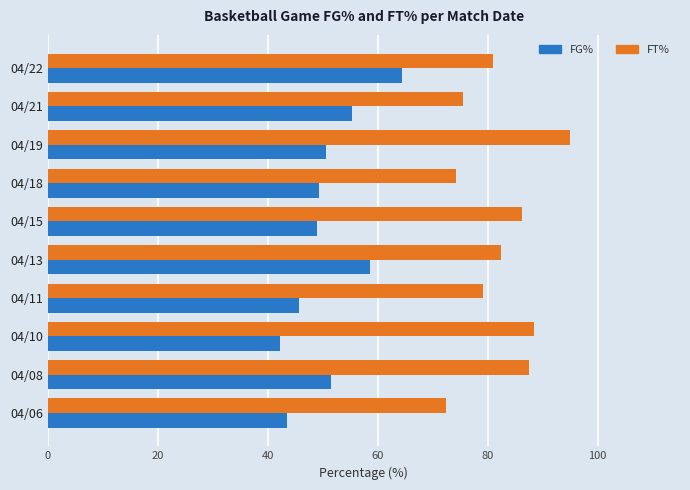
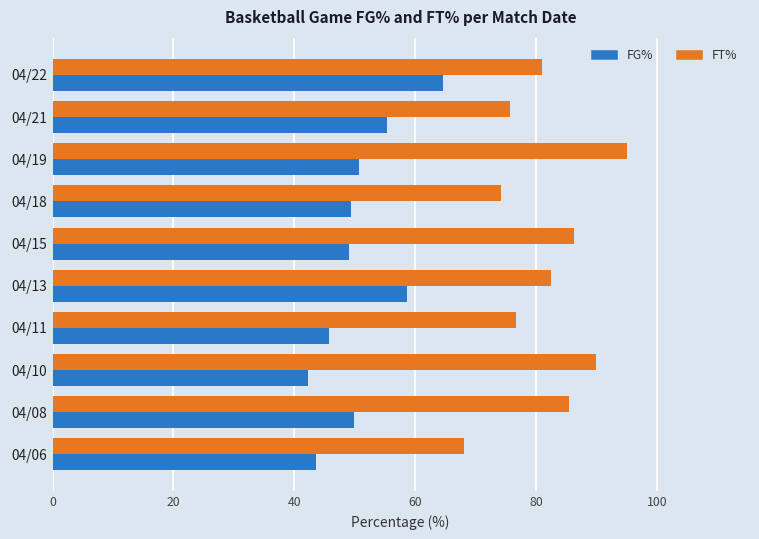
  {
    "FG%": {
      "04/22": 65,
      "04/21": 55,
      "04/19": 51,
      "04/18": 49,
      "04/15": 49,
      "04/13": 59,
      "04/11": 46,
      "04/10": 42,
-     "04/08": 52,
+     "04/08": 50,
      "04/06": 44
    },
    "FT%": {
      "04/22": 81,
      "04/21": 76,
      "04/19": 95,
      "04/18": 74,
      "04/15": 86,
      "04/13": 82,
-     "04/11": 79,
-     "04/10": 88,
-     "04/08": 88,
-     "04/06": 73
+     "04/11": 77,
+     "04/10": 90,
+     "04/08": 85,
+     "04/06": 68
    }
  }
